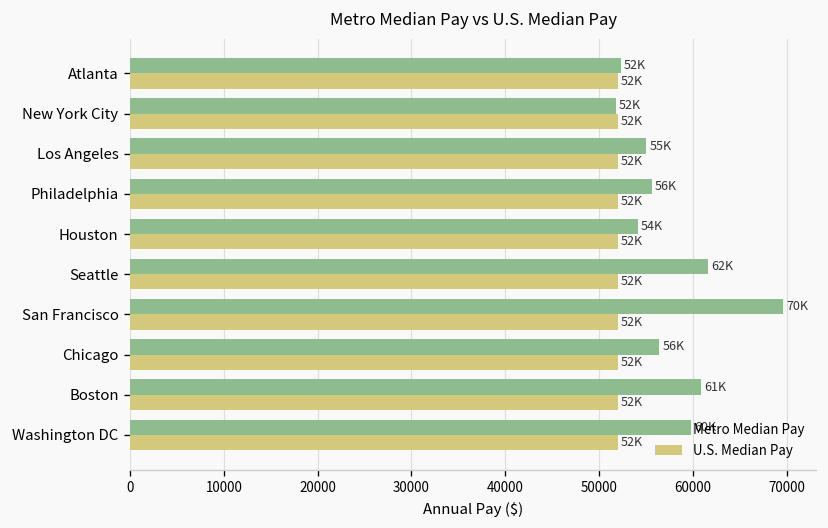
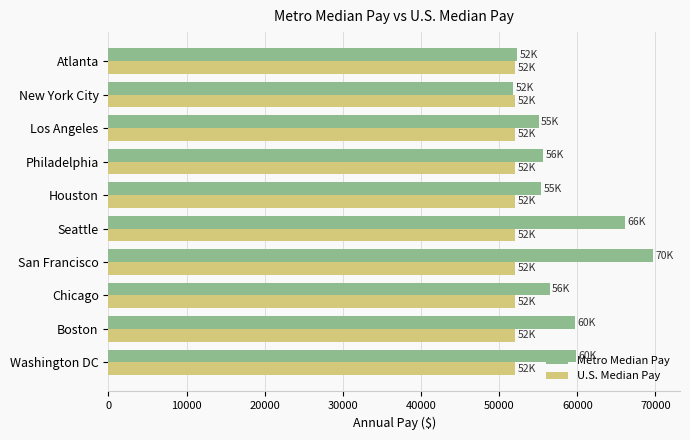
  {
    "Metro Median Pay": {
      "Atlanta": "52K",
      "New York City": "52K",
      "Los Angeles": "55K",
      "Philadelphia": "56K",
-     "Houston": "54K",
-     "Seattle": "62K",
+     "Houston": "55K",
+     "Seattle": "66K",
      "San Francisco": "70K",
      "Chicago": "56K",
-     "Boston": "61K",
+     "Boston": "60K",
      "Washington DC": "60K"
    },
    "U.S. Median Pay": {
      "Atlanta": "52K",
      "New York City": "52K",
      "Los Angeles": "52K",
      "Philadelphia": "52K",
      "Houston": "52K",
      "Seattle": "52K",
      "San Francisco": "52K",
      "Chicago": "52K",
      "Boston": "52K",
      "Washington DC": "52K"
    }
  }
